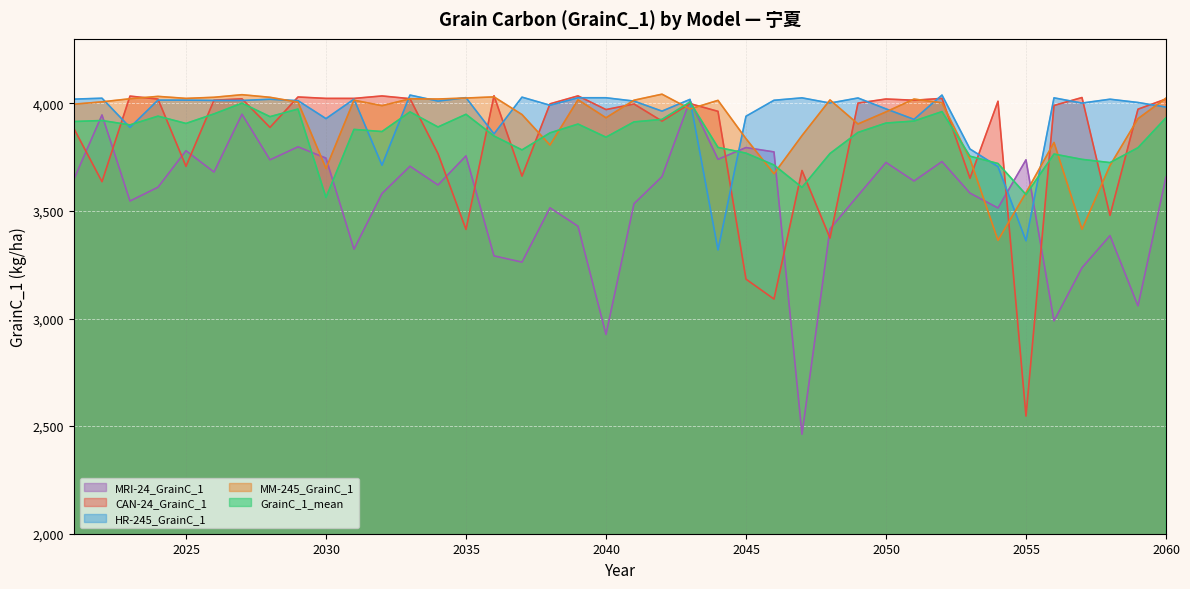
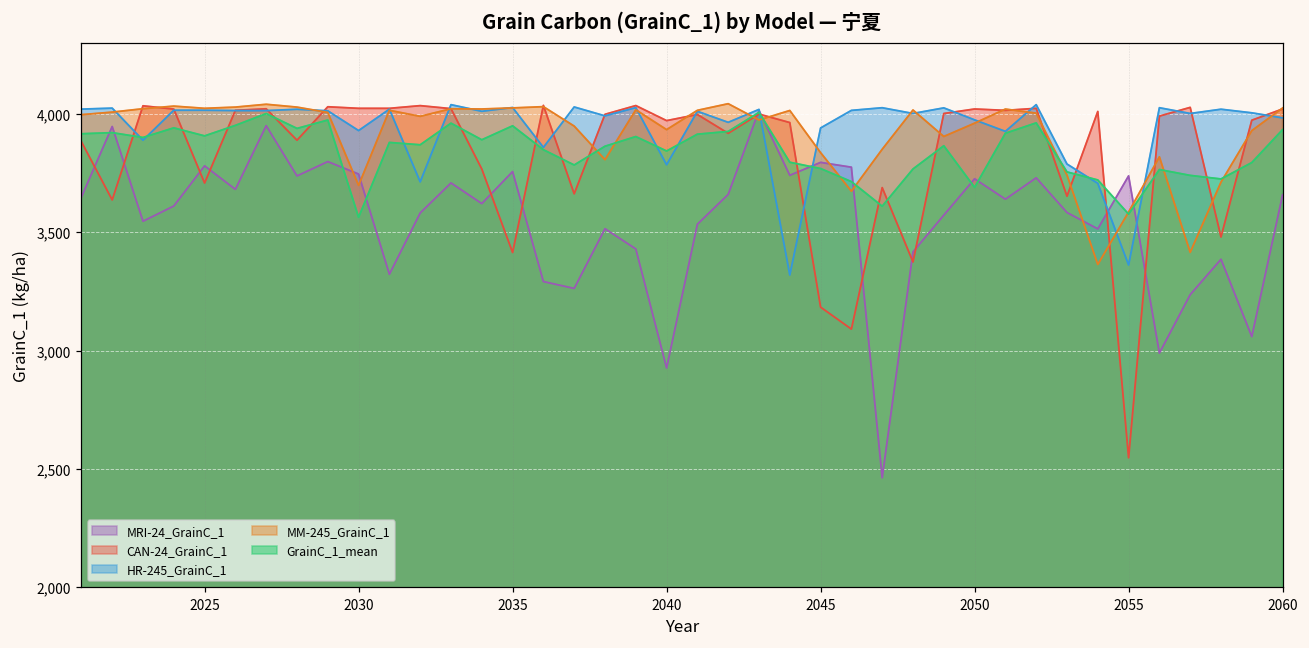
  {
    "MRI-24_GrainC_1": {
      "2025": "3,780",
      "2030": "3,750",
      "2035": "3,760",
      "2040": "2,930",
      "2045": "3,790",
      "2050": "3,730",
      "2055": "3,740",
      "2060": "3,660"
    },
    "HR-245_GrainC_1": {
      "2030": "3,930",
-     "2040": "4,030",
+     "2040": "3,780",
      "2045": "3,940",
      "2050": "3,970",
      "2055": "3,360",
      "2060": "3,980"
    },
    "GrainC_1_mean": {
      "2025": "3,910",
      "2030": "3,560",
      "2035": "3,950",
      "2040": "3,840",
      "2045": "3,770",
-     "2050": "3,910",
+     "2050": "3,690",
      "2060": "3,930"
    }
  }
